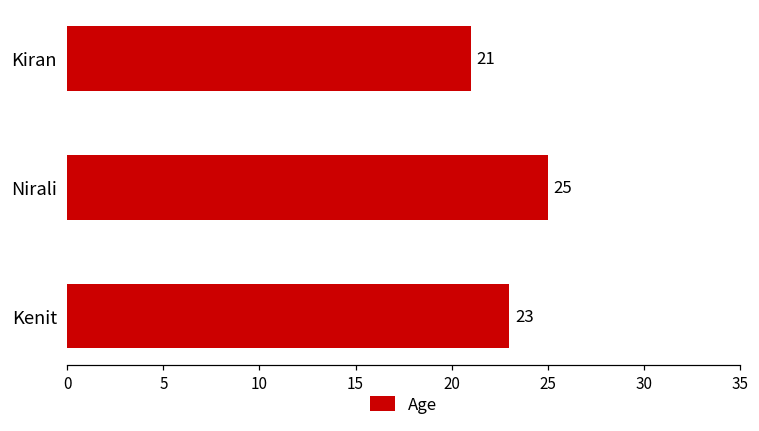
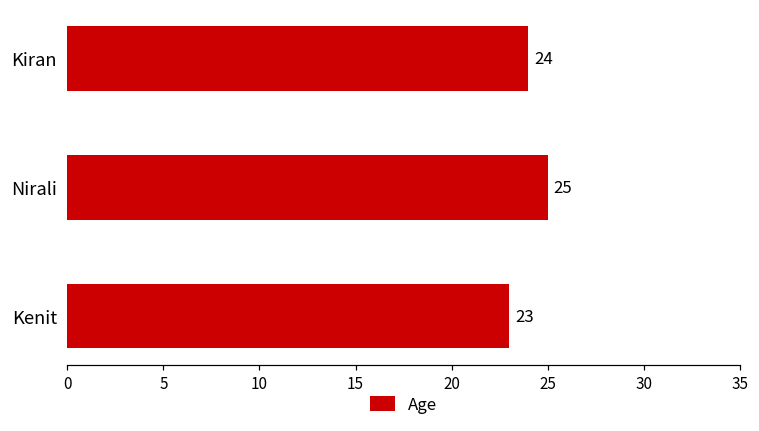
  {
-   "Kiran": 21,
+   "Kiran": 24,
    "Nirali": 25,
    "Kenit": 23
  }
